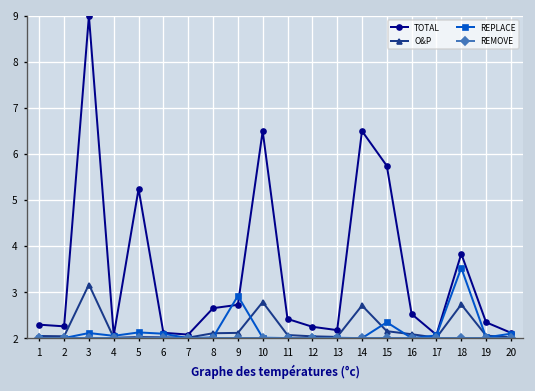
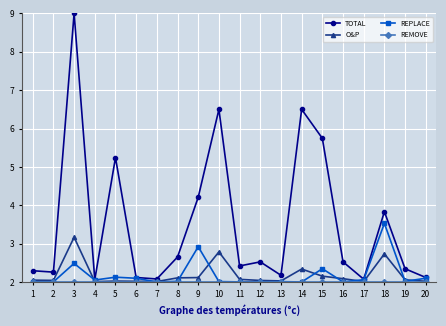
  {
    "TOTAL": {
      "1": 2.3,
      "2": 2.3,
      "3": 9.0,
      "5": 5.2,
      "8": 2.7,
-     "9": 2.7,
+     "9": 4.2,
      "10": 6.5,
      "11": 2.4,
-     "12": 2.2,
+     "12": 2.5,
      "13": 2.2,
      "14": 6.5,
      "15": 5.7,
      "16": 2.5,
      "18": 3.8,
      "19": 2.3
    },
    "O&P": {
      "3": 3.2,
      "8": 2.1,
      "9": 2.1,
      "10": 2.8,
-     "14": 2.7,
+     "14": 2.3,
      "15": 2.2,
      "16": 2.1,
      "18": 2.7
    },
    "REPLACE": {
-     "3": 2.1,
+     "3": 2.5,
      "5": 2.1,
      "9": 2.9,
      "15": 2.3,
      "18": 3.5
    },
    "REMOVE": {
      "3": 2.0,
      "9": 2.0,
      "15": 2.0,
      "18": 2.0
    }
  }
